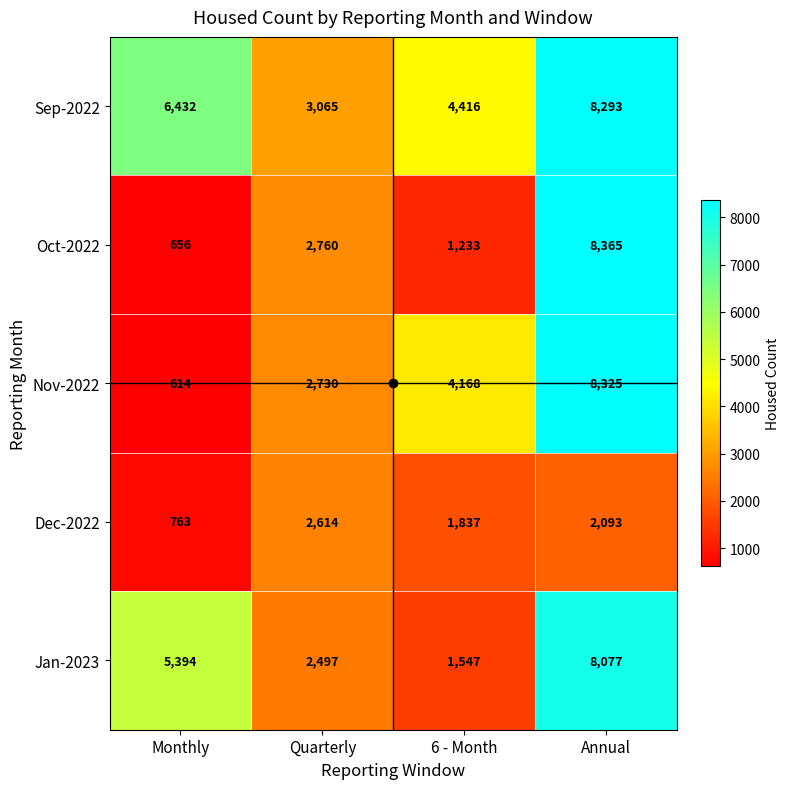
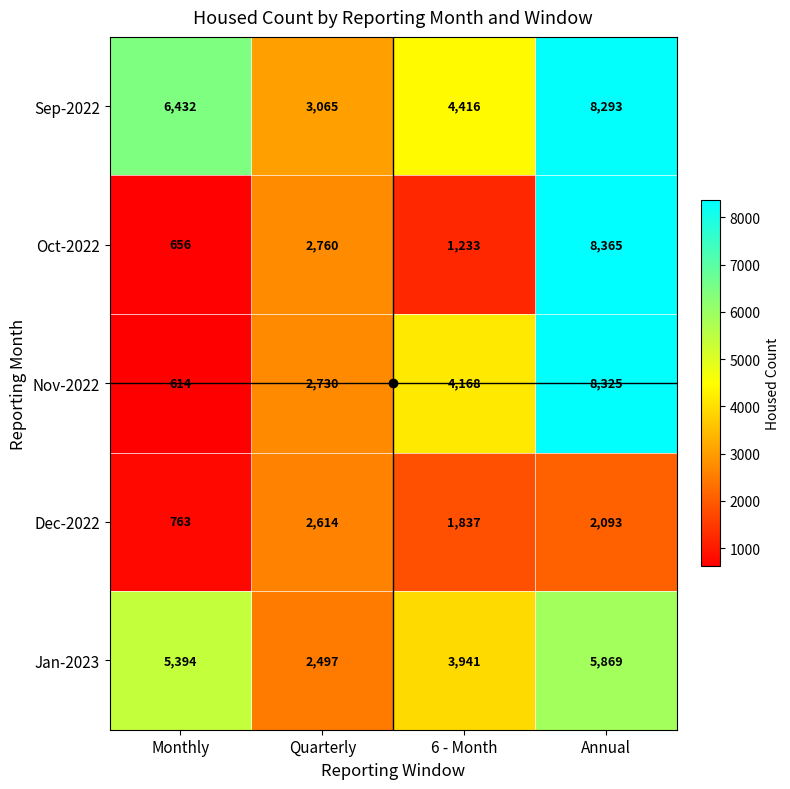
  {
    "Sep-2022": {
      "Monthly": "6,432",
      "Quarterly": "3,065",
      "6 - Month": "4,416",
      "Annual": "8,293"
    },
    "Oct-2022": {
      "Monthly": "656",
      "Quarterly": "2,760",
      "6 - Month": "1,233",
      "Annual": "8,365"
    },
    "Nov-2022": {
      "Monthly": "614",
      "Quarterly": "2,730",
      "6 - Month": "4,168",
      "Annual": "8,325"
    },
    "Dec-2022": {
      "Monthly": "763",
      "Quarterly": "2,614",
      "6 - Month": "1,837",
      "Annual": "2,093"
    },
    "Jan-2023": {
      "Monthly": "5,394",
      "Quarterly": "2,497",
-     "6 - Month": "1,547",
-     "Annual": "8,077"
+     "6 - Month": "3,941",
+     "Annual": "5,869"
    }
  }
